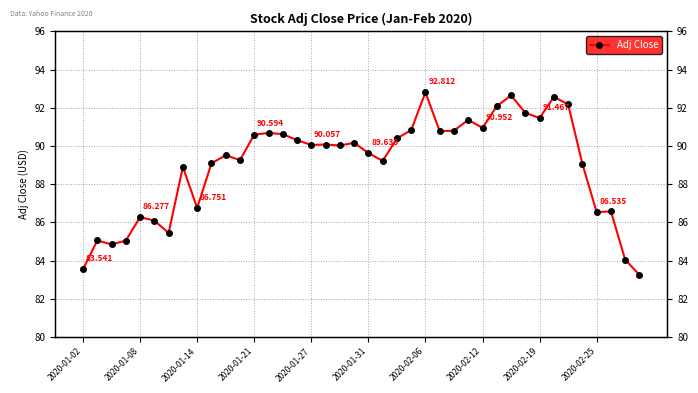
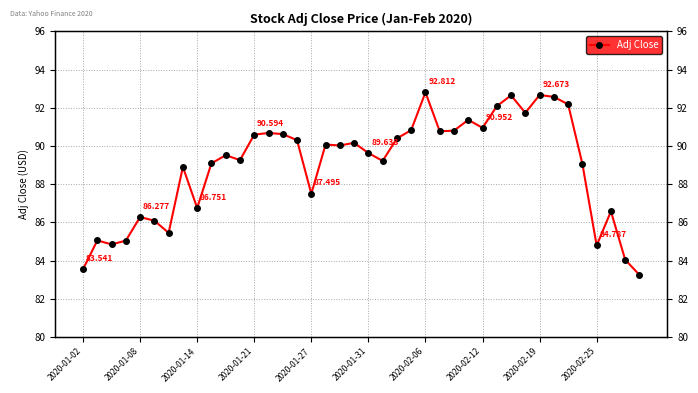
  {
    "2020-01-02": 83.541,
    "2020-01-08": 86.277,
    "2020-01-14": 86.751,
    "2020-01-21": 90.594,
-   "2020-01-27": 90.057,
+   "2020-01-27": 87.495,
    "2020-02-06": 92.812,
    "2020-02-12": 90.952,
-   "2020-02-19": 91.467,
-   "2020-02-25": 86.535
+   "2020-02-19": 92.673,
+   "2020-02-25": 84.787
  }
